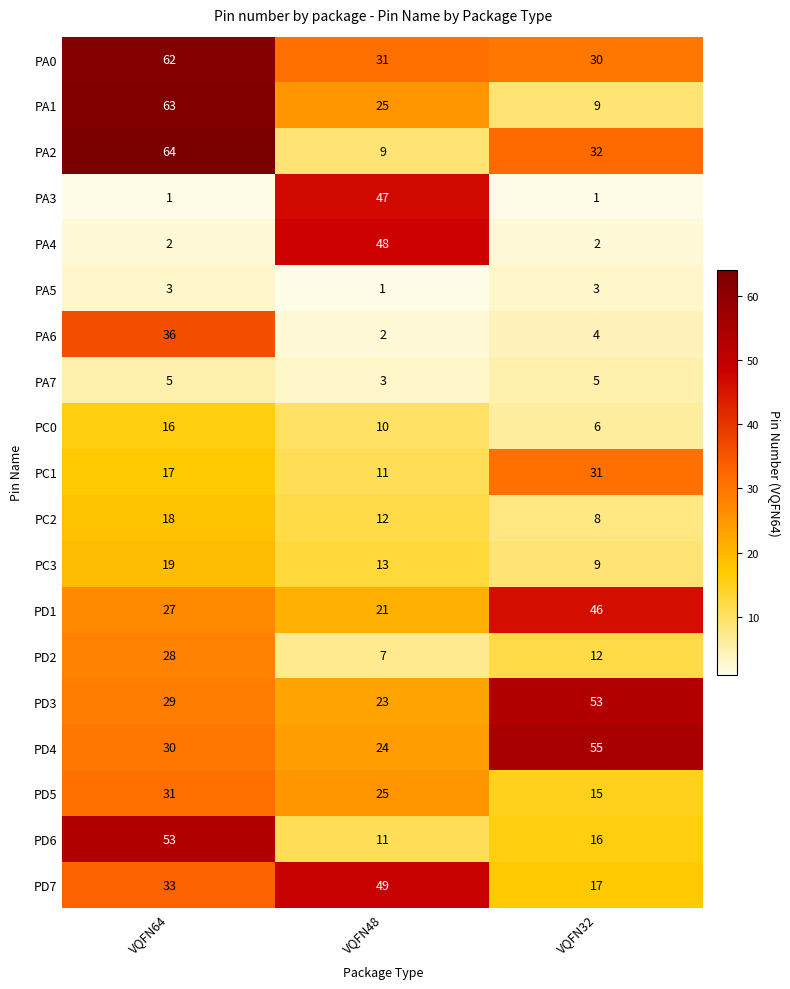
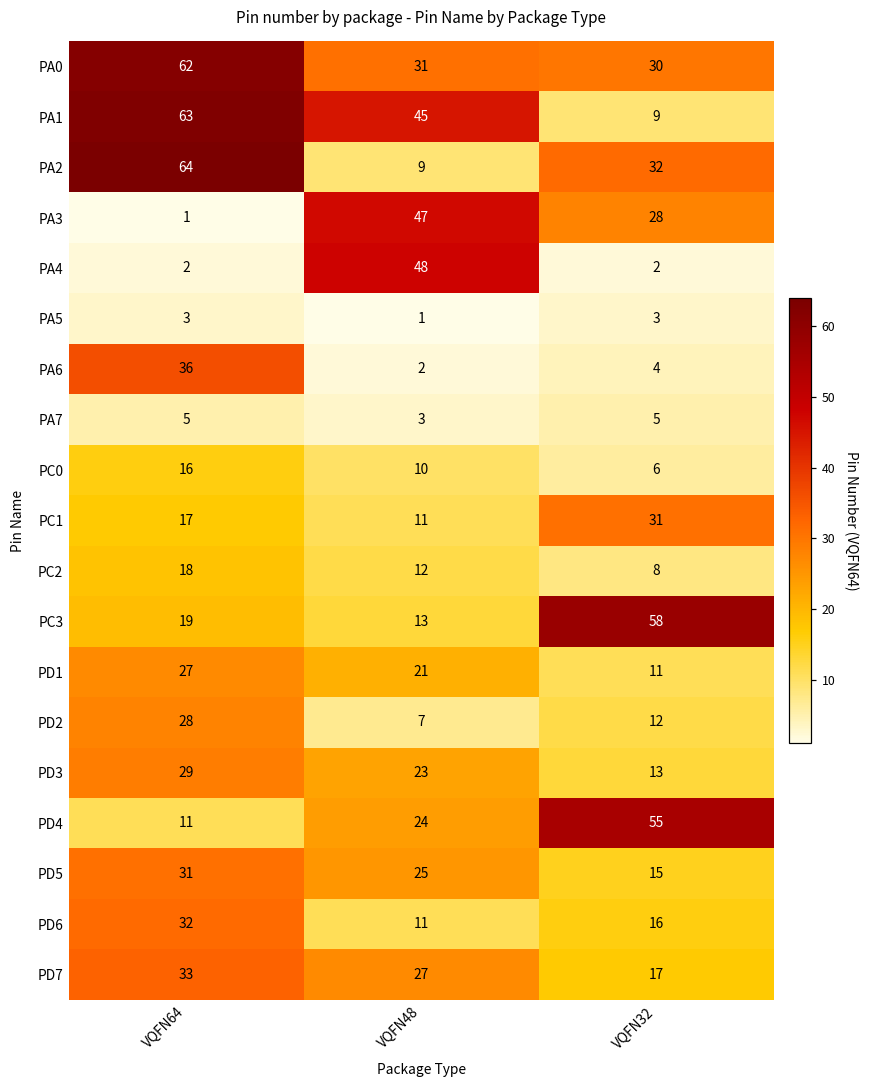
  {
    "PA0": {
      "VQFN64": 62,
      "VQFN48": 31,
      "VQFN32": 30
    },
    "PA1": {
      "VQFN64": 63,
-     "VQFN48": 25,
+     "VQFN48": 45,
      "VQFN32": 9
    },
    "PA2": {
      "VQFN64": 64,
      "VQFN48": 9,
      "VQFN32": 32
    },
    "PA3": {
      "VQFN64": 1,
      "VQFN48": 47,
-     "VQFN32": 1
+     "VQFN32": 28
    },
    "PA4": {
      "VQFN64": 2,
      "VQFN48": 48,
      "VQFN32": 2
    },
    "PA5": {
      "VQFN64": 3,
      "VQFN48": 1,
      "VQFN32": 3
    },
    "PA6": {
      "VQFN64": 36,
      "VQFN48": 2,
      "VQFN32": 4
    },
    "PA7": {
      "VQFN64": 5,
      "VQFN48": 3,
      "VQFN32": 5
    },
    "PC0": {
      "VQFN64": 16,
      "VQFN48": 10,
      "VQFN32": 6
    },
    "PC1": {
      "VQFN64": 17,
      "VQFN48": 11,
      "VQFN32": 31
    },
    "PC2": {
      "VQFN64": 18,
      "VQFN48": 12,
      "VQFN32": 8
    },
    "PC3": {
      "VQFN64": 19,
      "VQFN48": 13,
-     "VQFN32": 9
+     "VQFN32": 58
    },
    "PD1": {
      "VQFN64": 27,
      "VQFN48": 21,
-     "VQFN32": 46
+     "VQFN32": 11
    },
    "PD2": {
      "VQFN64": 28,
      "VQFN48": 7,
      "VQFN32": 12
    },
    "PD3": {
      "VQFN64": 29,
      "VQFN48": 23,
-     "VQFN32": 53
+     "VQFN32": 13
    },
    "PD4": {
-     "VQFN64": 30,
+     "VQFN64": 11,
      "VQFN48": 24,
      "VQFN32": 55
    },
    "PD5": {
      "VQFN64": 31,
      "VQFN48": 25,
      "VQFN32": 15
    },
    "PD6": {
-     "VQFN64": 53,
+     "VQFN64": 32,
      "VQFN48": 11,
      "VQFN32": 16
    },
    "PD7": {
      "VQFN64": 33,
-     "VQFN48": 49,
+     "VQFN48": 27,
      "VQFN32": 17
    }
  }
